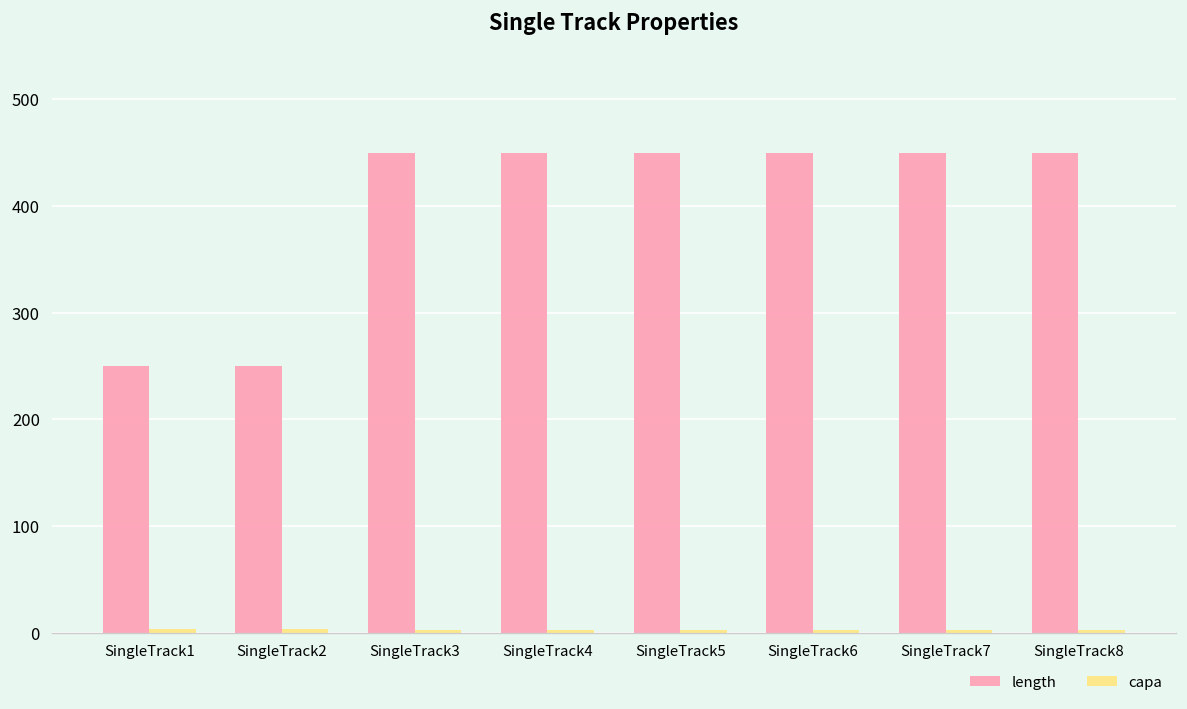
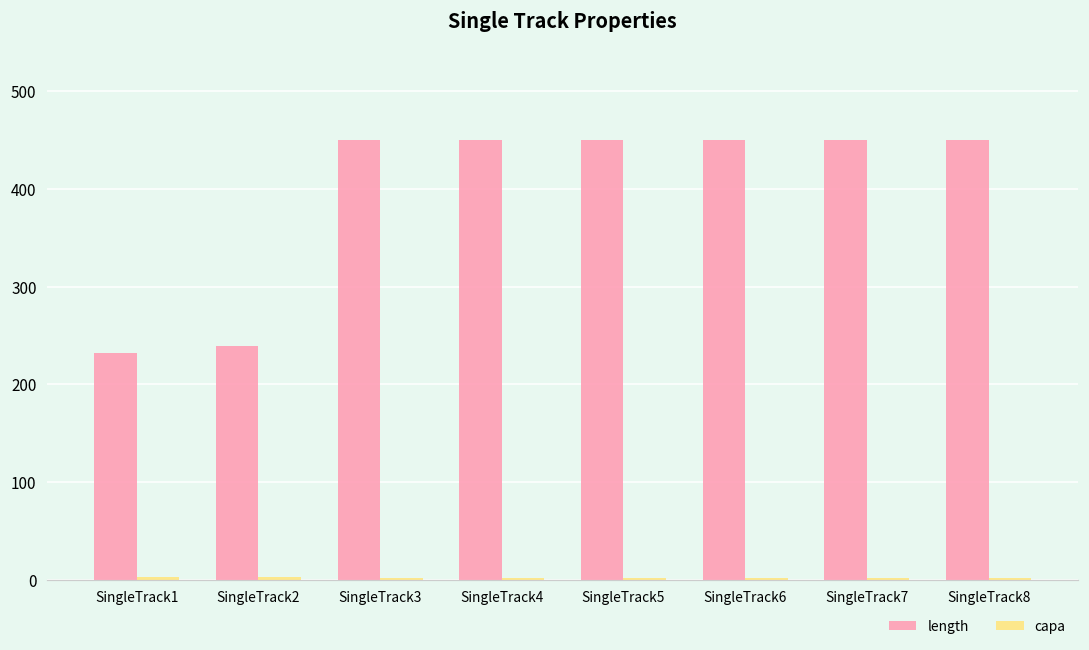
  {
    "length": {
-     "SingleTrack1": 250,
-     "SingleTrack2": 250,
+     "SingleTrack1": 230,
+     "SingleTrack2": 240,
      "SingleTrack3": 450,
      "SingleTrack4": 450,
      "SingleTrack5": 450,
      "SingleTrack6": 450,
      "SingleTrack7": 450,
      "SingleTrack8": 450
    },
    "capa": {
      "SingleTrack1": 0,
      "SingleTrack2": 0
    }
  }
